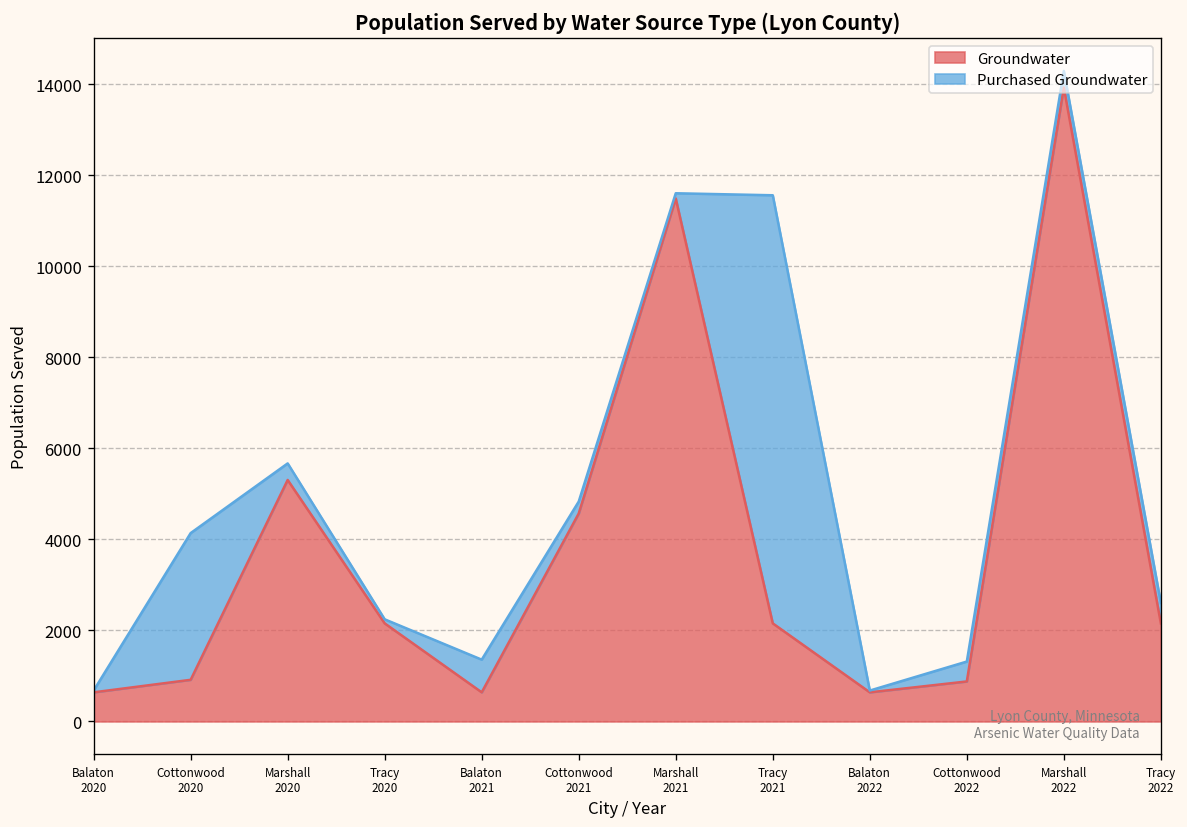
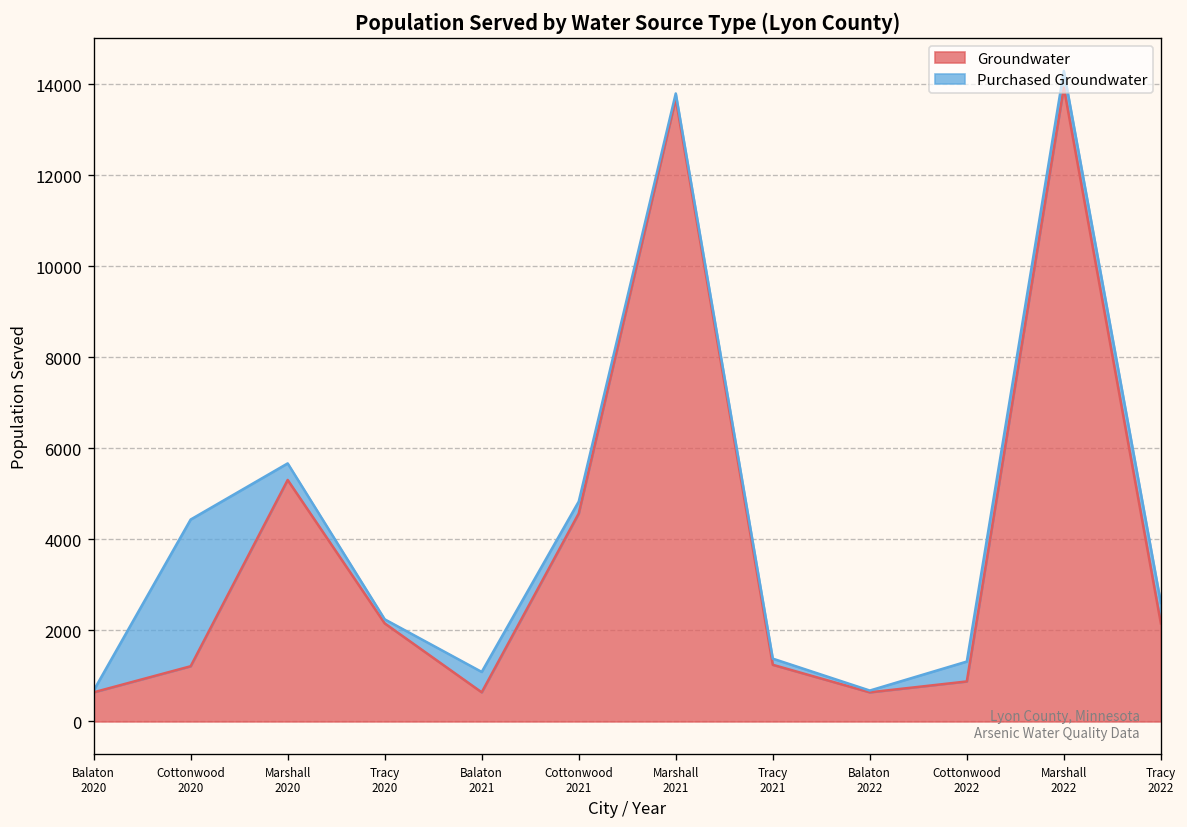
  {
    "Groundwater": {
-     "Cottonwood 2020": 900,
+     "Cottonwood 2020": 1200,
      "Marshall 2020": 5300,
      "Tracy 2020": 2200,
      "Balaton 2021": 600,
      "Cottonwood 2021": 4600,
-     "Marshall 2021": 11500,
-     "Tracy 2021": 2200,
+     "Marshall 2021": 13700,
+     "Tracy 2021": 1200,
      "Cottonwood 2022": 900,
      "Tracy 2022": 2200
    },
    "Purchased Groundwater": {
      "Cottonwood 2020": 3200,
      "Marshall 2020": 400,
      "Tracy 2020": 100,
-     "Balaton 2021": 700,
+     "Balaton 2021": 400,
      "Cottonwood 2021": 300,
      "Marshall 2021": 100,
-     "Tracy 2021": 9400,
+     "Tracy 2021": 100,
      "Cottonwood 2022": 400,
      "Tracy 2022": 400
    }
  }
